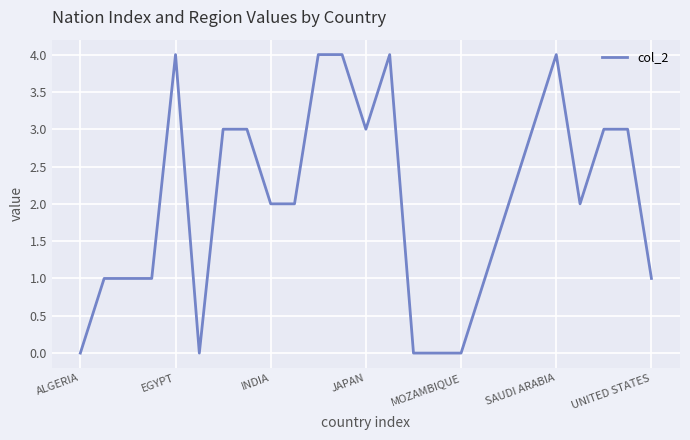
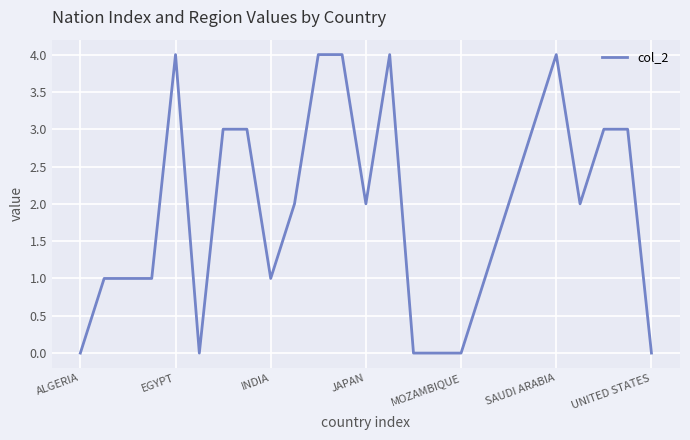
  {
    "ALGERIA": 0,
    "EGYPT": 4,
-   "INDIA": 2,
-   "JAPAN": 3,
+   "INDIA": 1,
+   "JAPAN": 2,
    "MOZAMBIQUE": 0,
    "SAUDI ARABIA": 4,
-   "UNITED STATES": 1
+   "UNITED STATES": 0
  }
